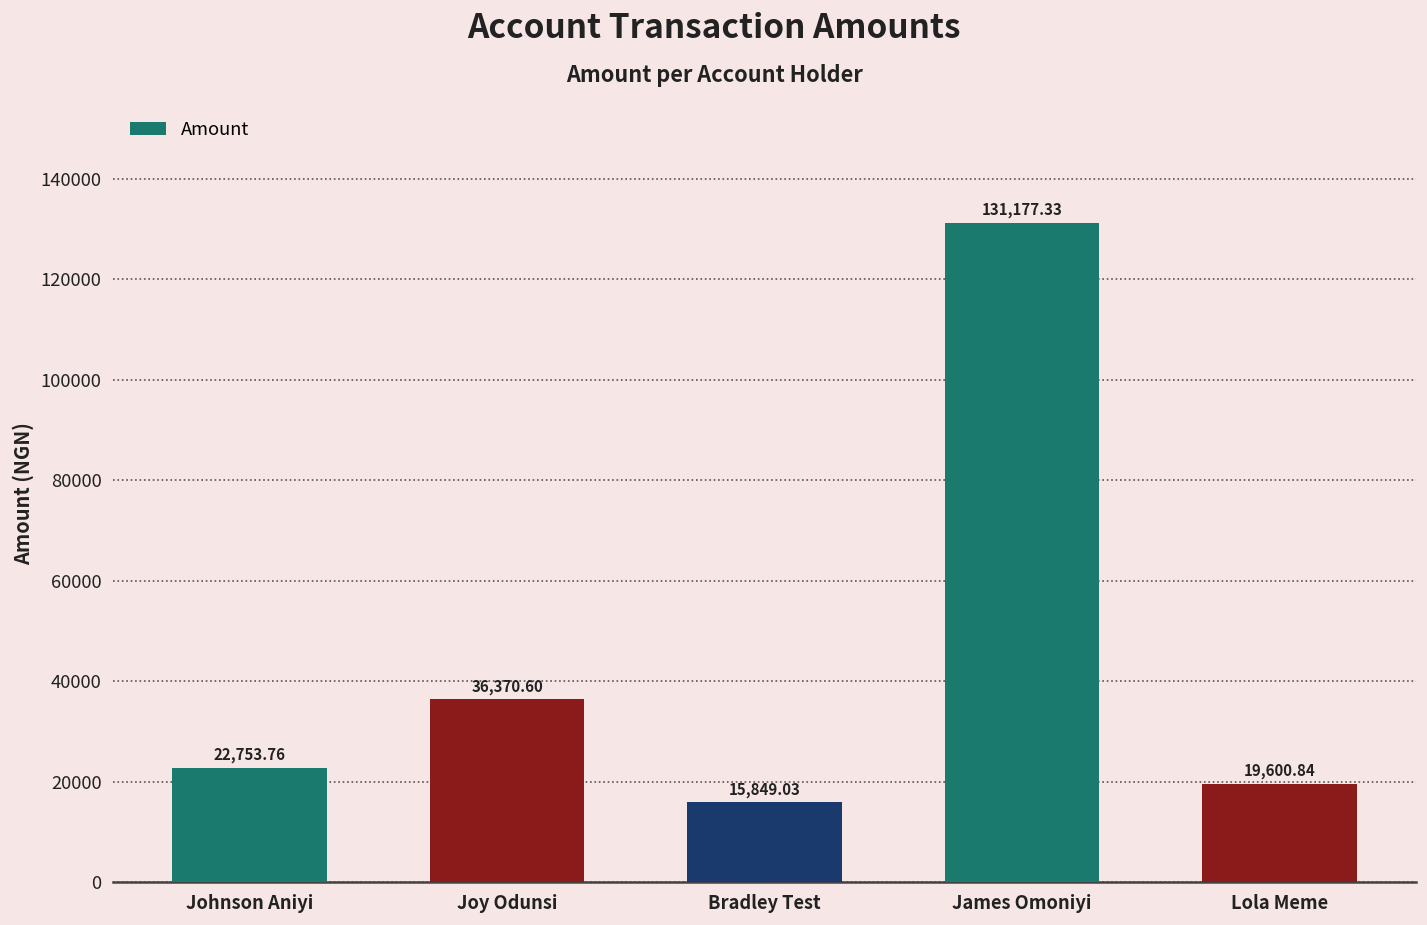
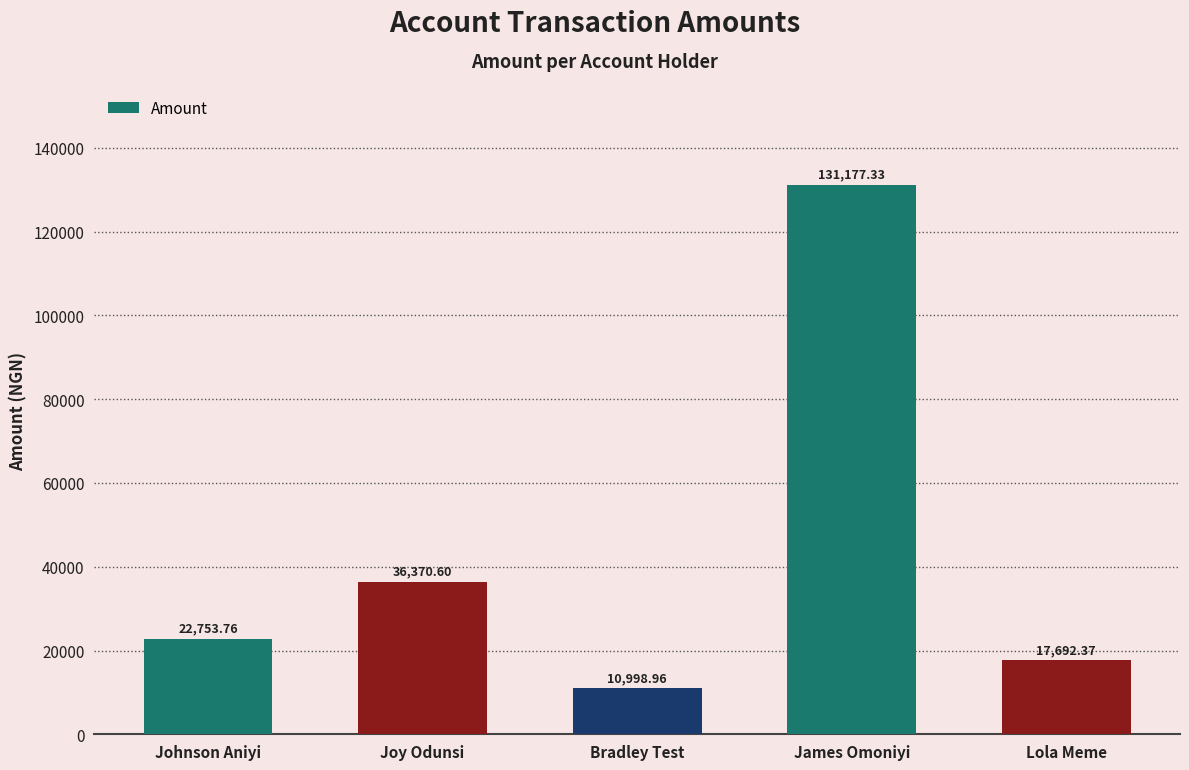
  {
    "Johnson Aniyi": "22,753.76",
    "Joy Odunsi": "36,370.60",
-   "Bradley Test": "15,849.03",
+   "Bradley Test": "10,998.96",
    "James Omoniyi": "131,177.33",
-   "Lola Meme": "19,600.84"
+   "Lola Meme": "17,692.37"
  }
